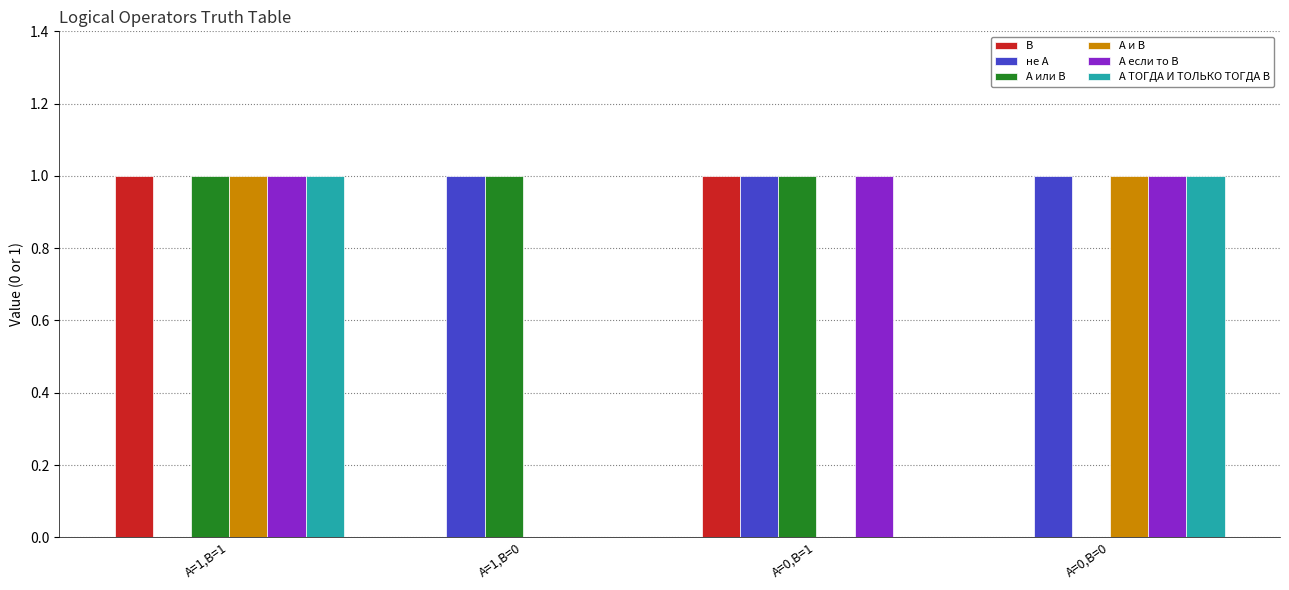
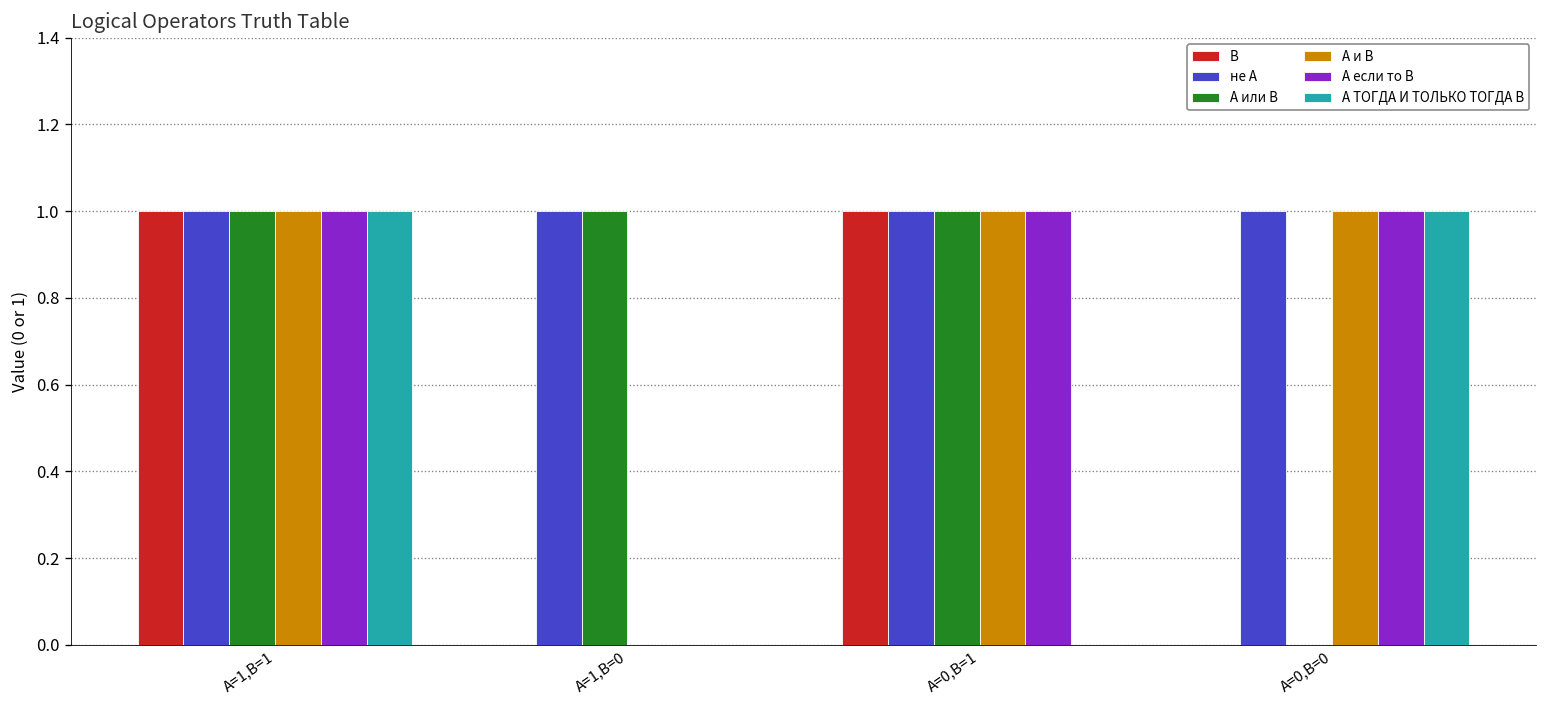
  {
    "B": {
      "A=1,B=1": 1,
      "A=1,B=0": 0,
      "A=0,B=1": 1,
      "A=0,B=0": 0
    },
    "не A": {
-     "A=1,B=1": 0,
+     "A=1,B=1": 1,
      "A=1,B=0": 1,
      "A=0,B=1": 1,
      "A=0,B=0": 1
    },
    "A или B": {
      "A=1,B=1": 1,
      "A=1,B=0": 1,
      "A=0,B=1": 1,
      "A=0,B=0": 0
    },
    "A и B": {
      "A=1,B=1": 1,
      "A=1,B=0": 0,
-     "A=0,B=1": 0,
+     "A=0,B=1": 1,
      "A=0,B=0": 1
    },
    "A если то B": {
      "A=1,B=1": 1,
      "A=1,B=0": 0,
      "A=0,B=1": 1,
      "A=0,B=0": 1
    },
    "A ТОГДА И ТОЛЬКО ТОГДА B": {
      "A=1,B=1": 1,
      "A=1,B=0": 0,
      "A=0,B=1": 0,
      "A=0,B=0": 1
    }
  }
